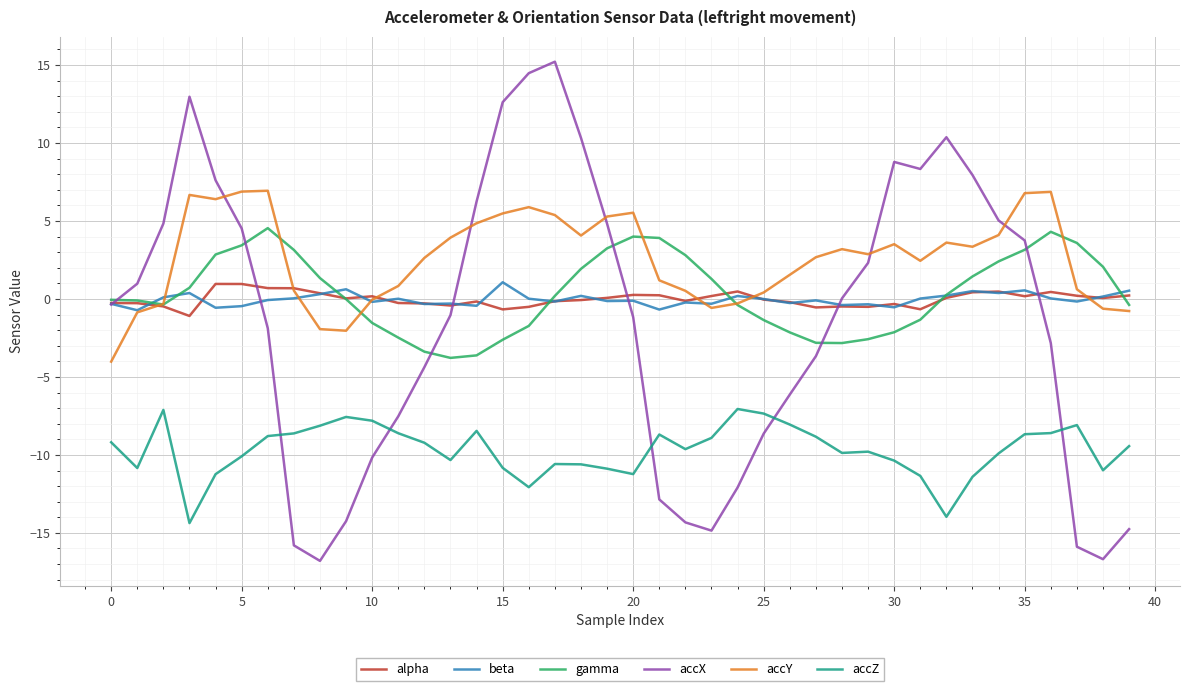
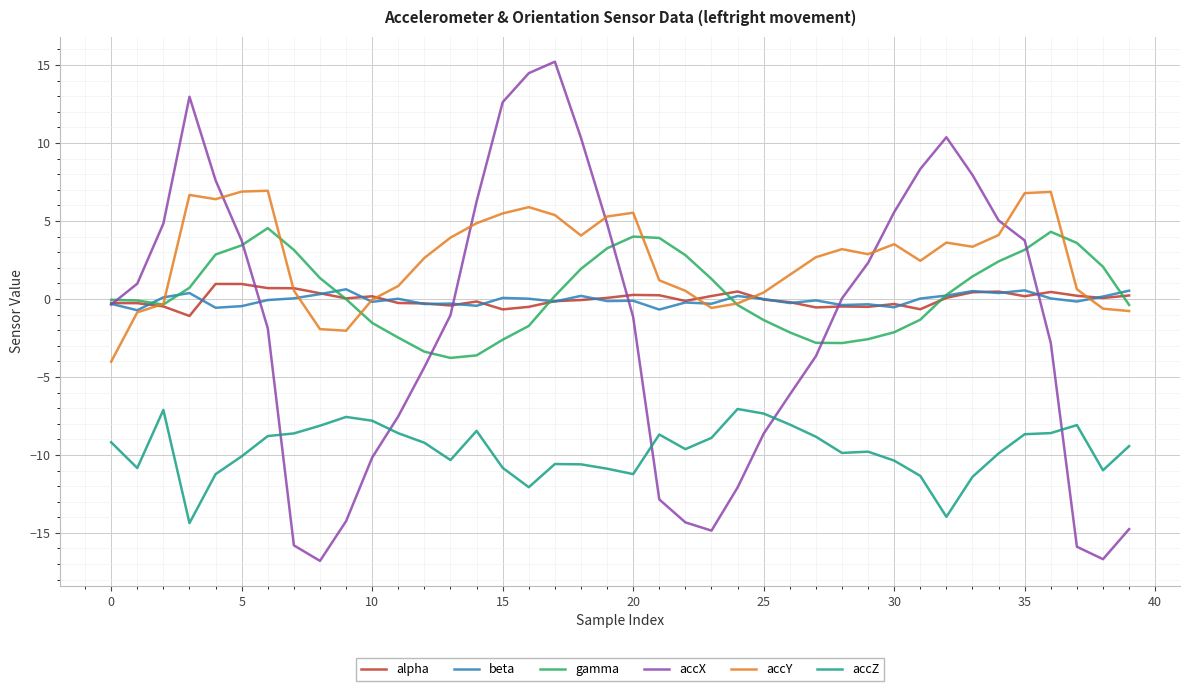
  {
    "alpha": {
      "5": 1.0,
      "10": 0.2,
      "15": -0.7,
      "20": 0.3,
      "30": -0.3,
      "35": 0.2
    },
    "beta": {
      "5": -0.5,
-     "15": 1.1,
+     "15": 0.1,
      "20": -0.1,
      "30": -0.5,
      "35": 0.5
    },
    "accX": {
-     "5": 4.5,
+     "5": 3.7,
      "10": -10.2,
      "15": 12.6,
      "20": -1.2,
      "25": -8.6,
-     "30": 8.8,
+     "30": 5.6,
      "35": 3.7
    },
    "accY": {
      "0": -4.0,
      "5": 6.9,
      "15": 5.5,
      "20": 5.5,
      "25": 0.4,
      "30": 3.5,
      "35": 6.8
    }
  }
